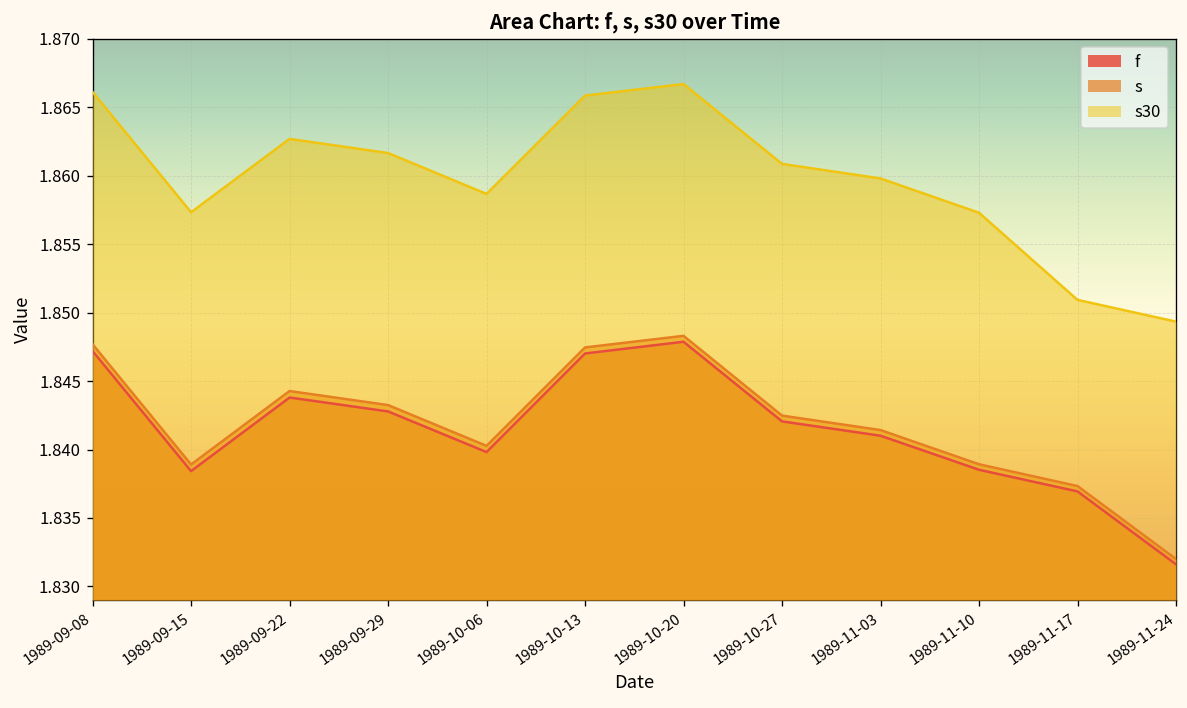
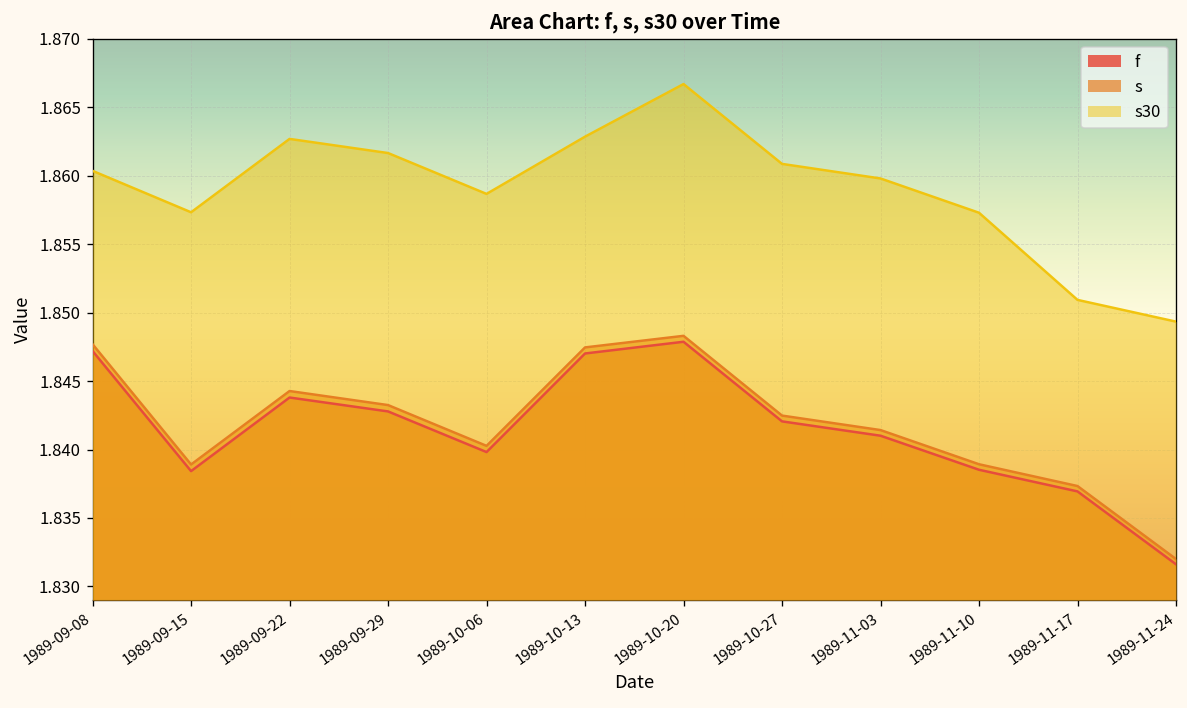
  {
    "s30": {
-     "1989-09-08": 1.8661,
+     "1989-09-08": 1.8604,
      "1989-09-15": 1.8573,
      "1989-09-22": 1.8627,
      "1989-09-29": 1.8617,
      "1989-10-06": 1.8587,
-     "1989-10-13": 1.8659,
+     "1989-10-13": 1.8629,
      "1989-10-20": 1.8667,
      "1989-10-27": 1.8609,
      "1989-11-03": 1.8598,
      "1989-11-10": 1.8573,
      "1989-11-17": 1.8509,
      "1989-11-24": 1.8493
    }
  }
